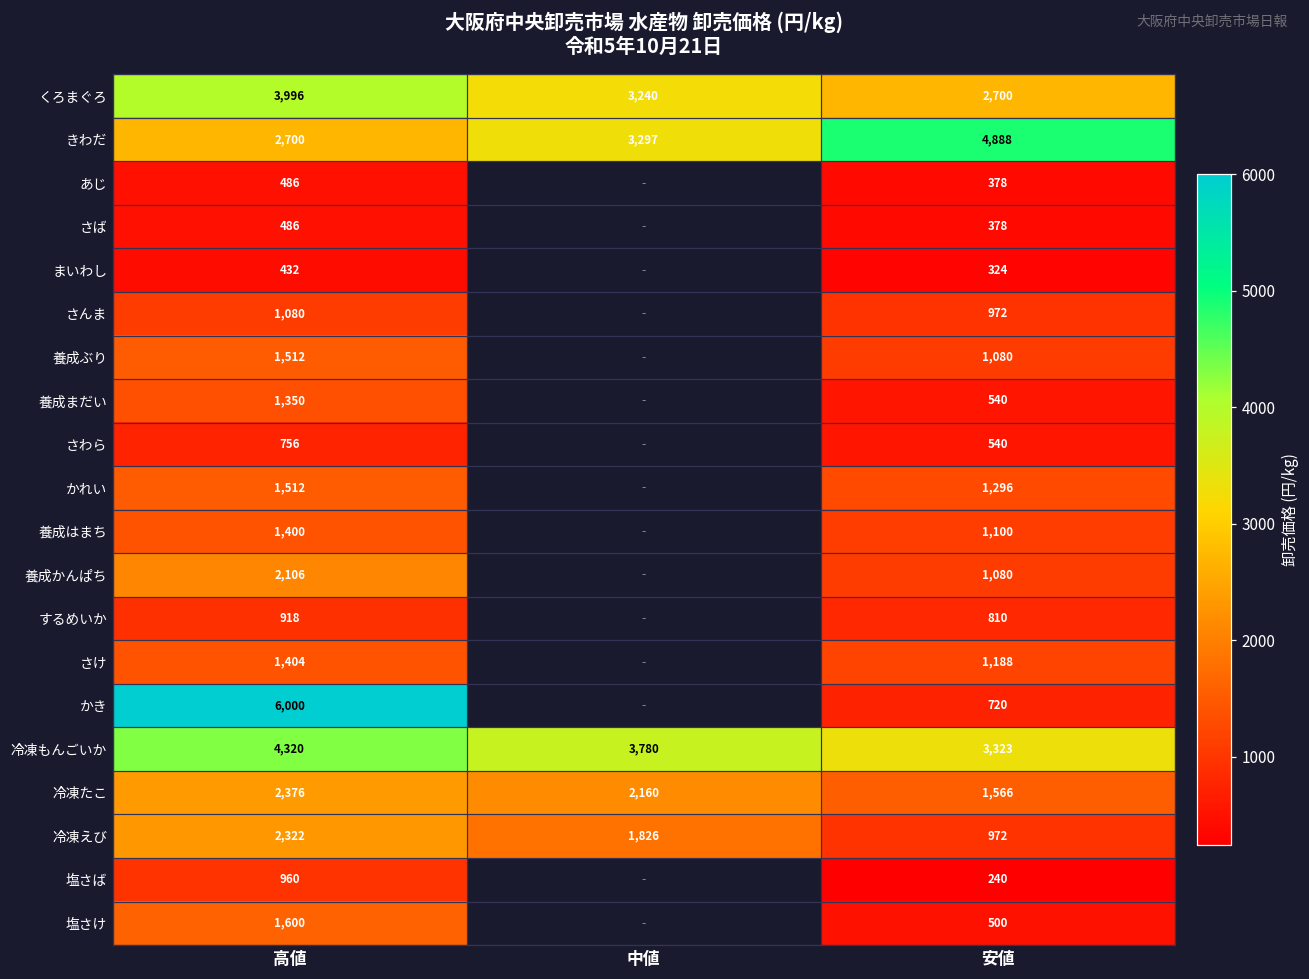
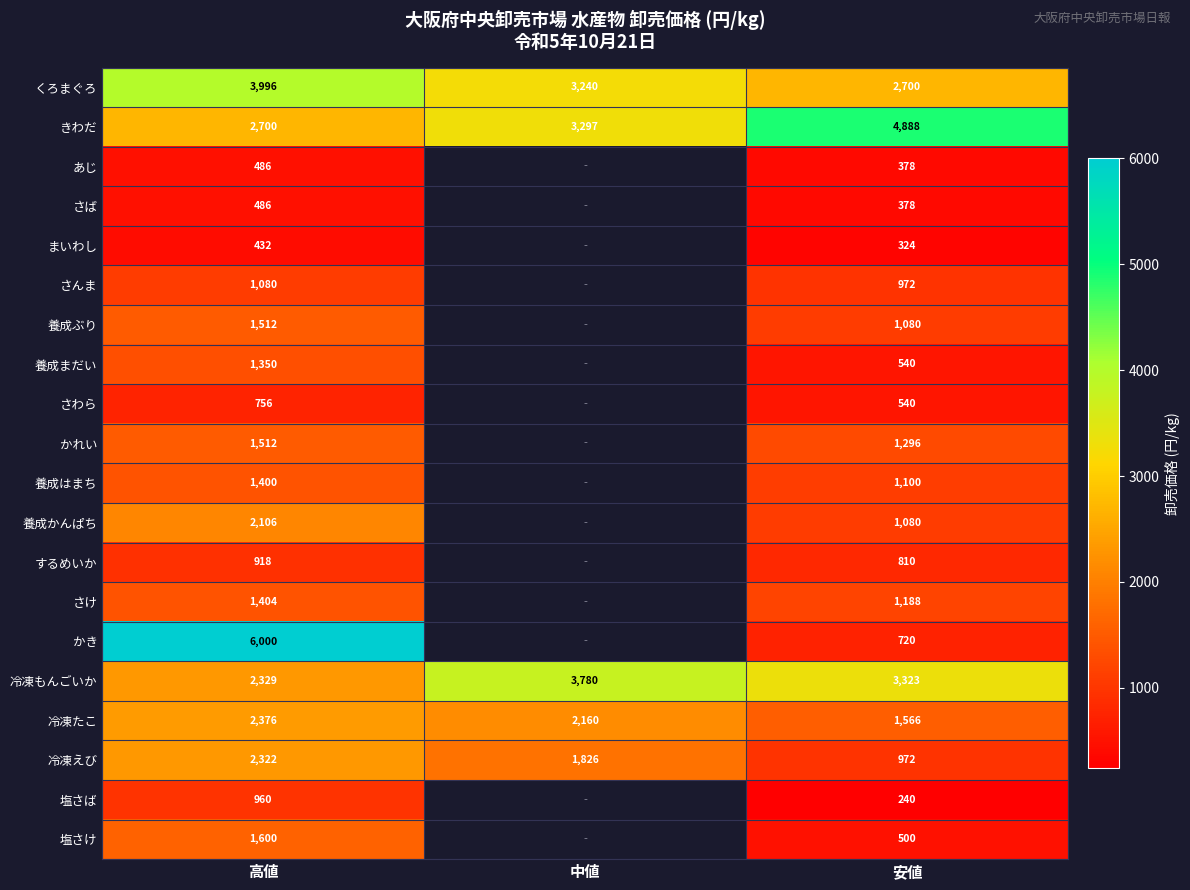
  {
    "くろまぐろ": {
      "高値": "3,996",
      "中値": "3,240",
      "安値": "2,700"
    },
    "きわだ": {
      "高値": "2,700",
      "中値": "3,297",
      "安値": "4,888"
    },
    "あじ": {
      "高値": "486",
      "安値": "378"
    },
    "さば": {
      "高値": "486",
      "安値": "378"
    },
    "まいわし": {
      "高値": "432",
      "安値": "324"
    },
    "さんま": {
      "高値": "1,080",
      "安値": "972"
    },
    "養成ぶり": {
      "高値": "1,512",
      "安値": "1,080"
    },
    "養成まだい": {
      "高値": "1,350",
      "安値": "540"
    },
    "さわら": {
      "高値": "756",
      "安値": "540"
    },
    "かれい": {
      "高値": "1,512",
      "安値": "1,296"
    },
    "養成はまち": {
      "高値": "1,400",
      "安値": "1,100"
    },
    "養成かんぱち": {
      "高値": "2,106",
      "安値": "1,080"
    },
    "するめいか": {
      "高値": "918",
      "安値": "810"
    },
    "さけ": {
      "高値": "1,404",
      "安値": "1,188"
    },
    "かき": {
      "高値": "6,000",
      "安値": "720"
    },
    "冷凍もんごいか": {
-     "高値": "4,320",
+     "高値": "2,329",
      "中値": "3,780",
      "安値": "3,323"
    },
    "冷凍たこ": {
      "高値": "2,376",
      "中値": "2,160",
      "安値": "1,566"
    },
    "冷凍えび": {
      "高値": "2,322",
      "中値": "1,826",
      "安値": "972"
    },
    "塩さば": {
      "高値": "960",
      "安値": "240"
    },
    "塩さけ": {
      "高値": "1,600",
      "安値": "500"
    }
  }
